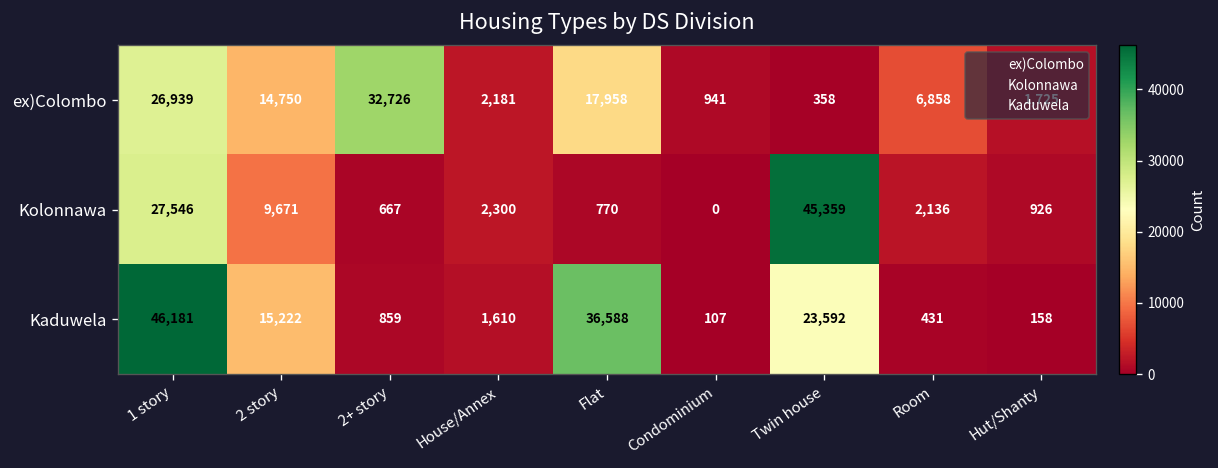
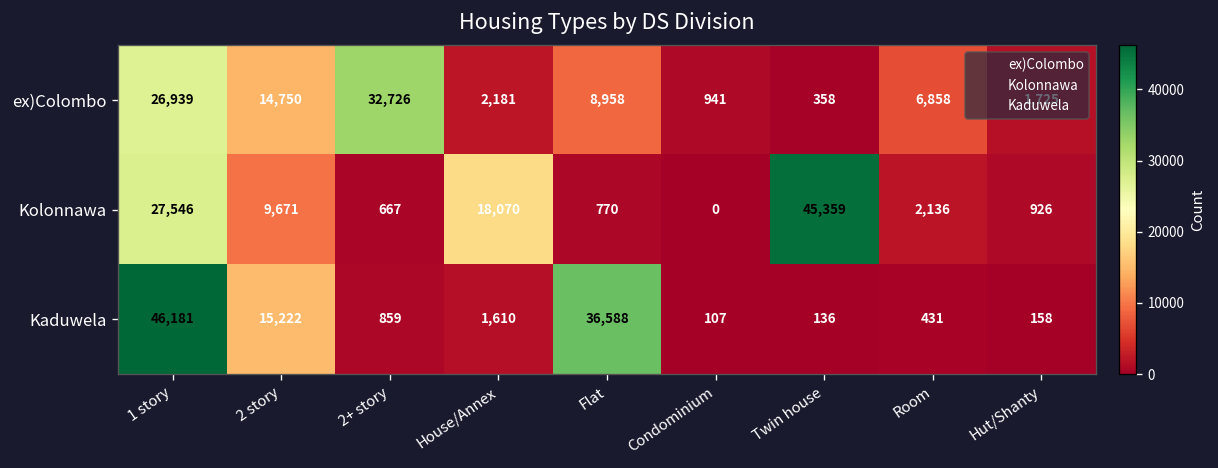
  {
    "ex)Colombo": {
      "1 story": "26,939",
      "2 story": "14,750",
      "2+ story": "32,726",
      "House/Annex": "2,181",
-     "Flat": "17,958",
+     "Flat": "8,958",
      "Condominium": "941",
      "Twin house": "358",
      "Room": "6,858"
    },
    "Kolonnawa": {
      "1 story": "27,546",
      "2 story": "9,671",
      "2+ story": "667",
-     "House/Annex": "2,300",
+     "House/Annex": "18,070",
      "Flat": "770",
      "Condominium": "0",
      "Twin house": "45,359",
      "Room": "2,136",
      "Hut/Shanty": "926"
    },
    "Kaduwela": {
      "1 story": "46,181",
      "2 story": "15,222",
      "2+ story": "859",
      "House/Annex": "1,610",
      "Flat": "36,588",
      "Condominium": "107",
-     "Twin house": "23,592",
+     "Twin house": "136",
      "Room": "431",
      "Hut/Shanty": "158"
    }
  }
